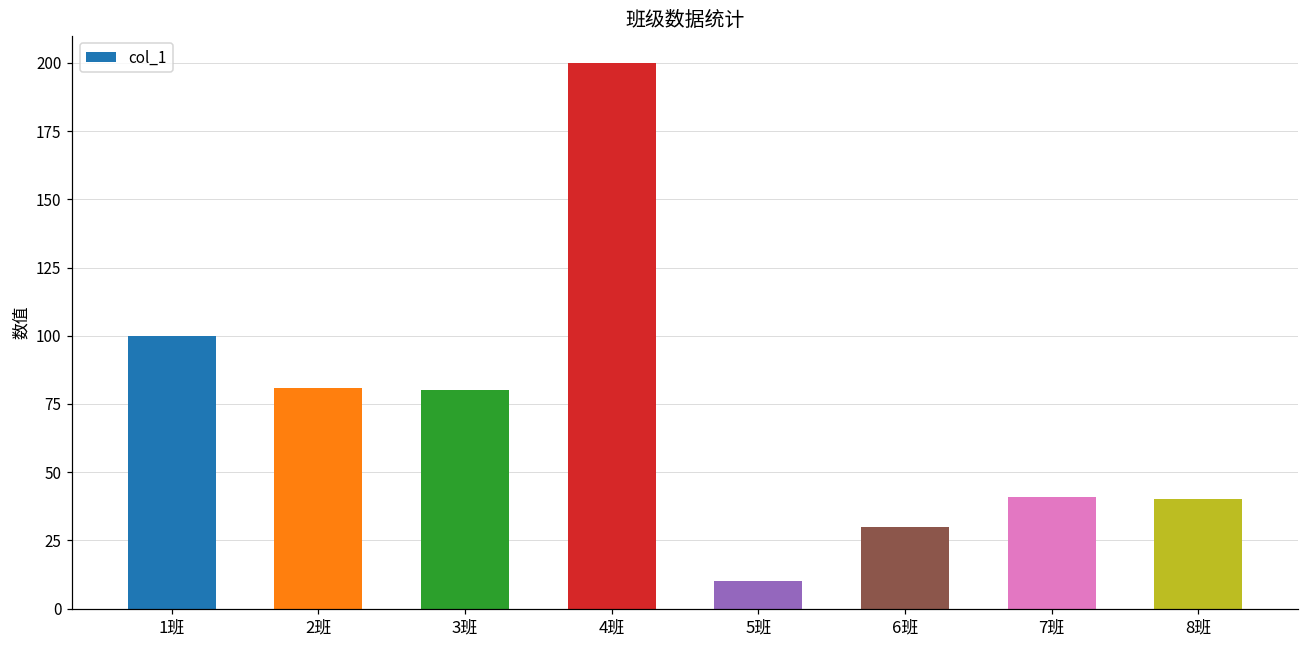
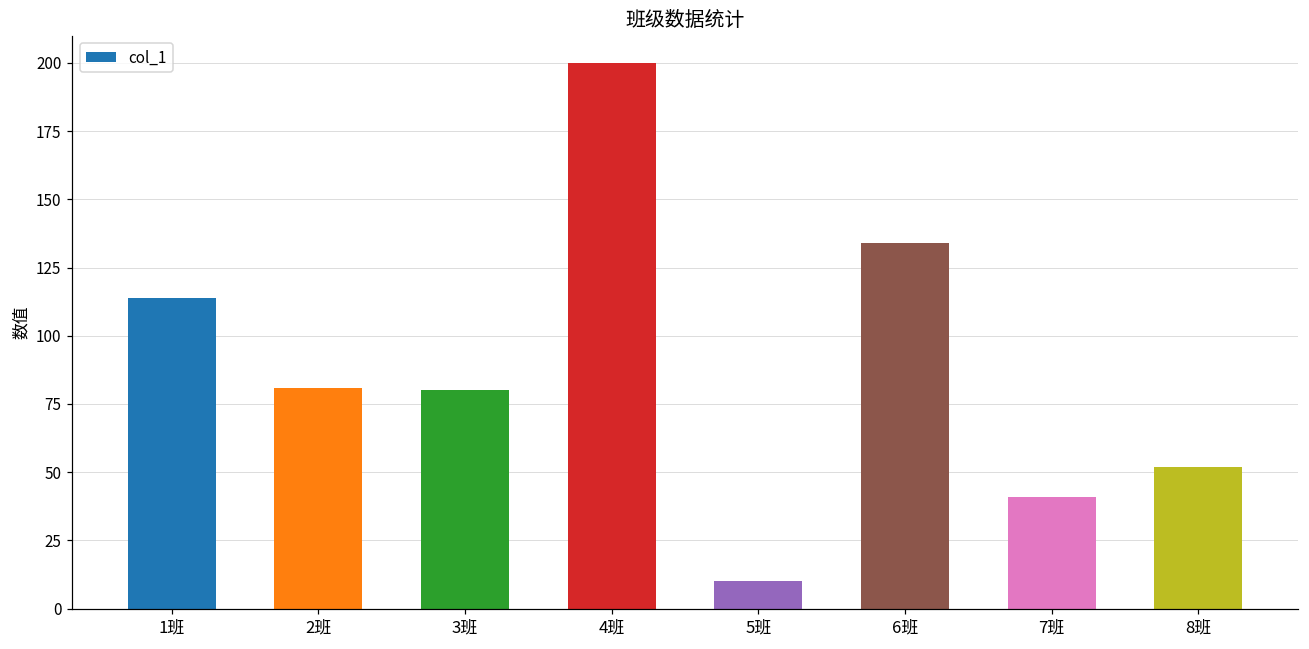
  {
-   "1班": 100,
+   "1班": 114,
    "2班": 81,
    "3班": 80,
    "4班": 200,
    "5班": 10,
-   "6班": 30,
+   "6班": 134,
    "7班": 41,
-   "8班": 40
+   "8班": 52
  }
